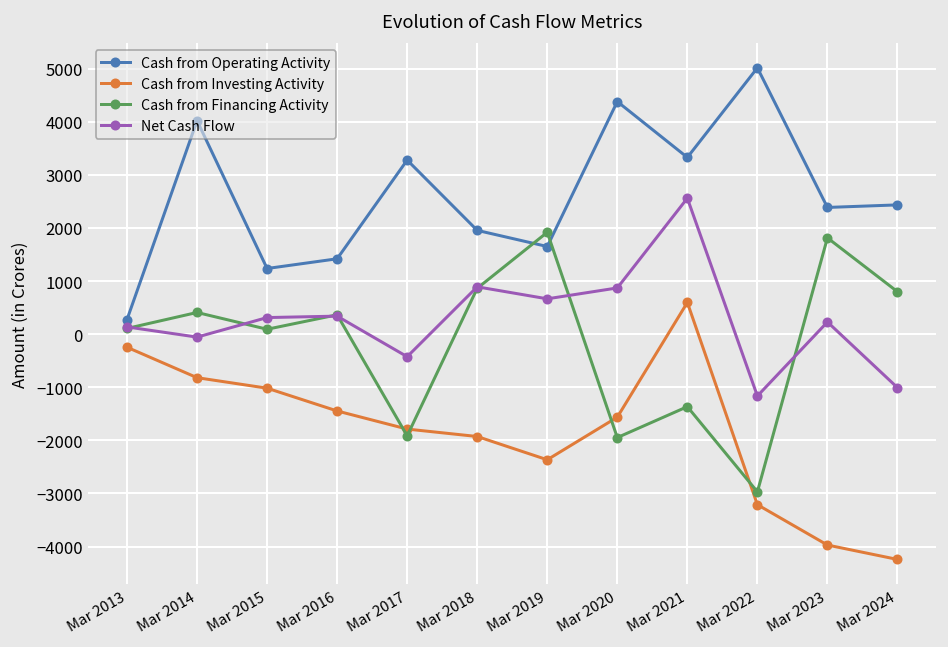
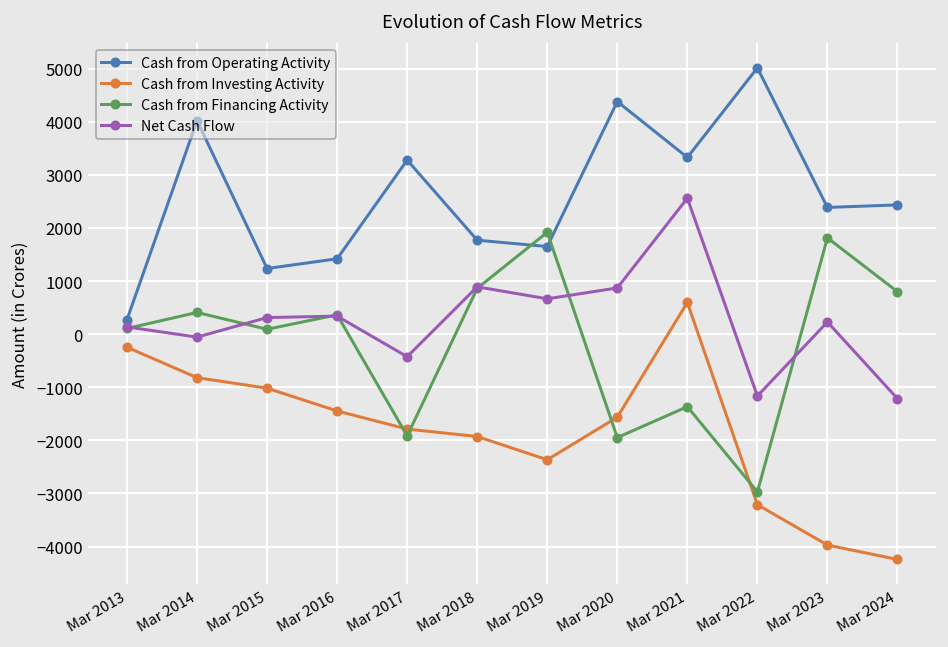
  {
    "Cash from Operating Activity": {
      "Mar 2013": 300,
      "Mar 2015": 1200,
      "Mar 2016": 1400,
      "Mar 2017": 3300,
-     "Mar 2018": 2000,
+     "Mar 2018": 1800,
      "Mar 2019": 1700,
      "Mar 2020": 4400,
      "Mar 2021": 3300,
      "Mar 2022": 5000,
      "Mar 2023": 2400,
      "Mar 2024": 2400
    },
    "Cash from Investing Activity": {
      "Mar 2013": -200,
      "Mar 2014": -800,
      "Mar 2015": -1000,
      "Mar 2016": -1400,
      "Mar 2017": -1800,
      "Mar 2018": -1900,
      "Mar 2019": -2400,
      "Mar 2020": -1600,
      "Mar 2021": 600,
      "Mar 2022": -3200,
      "Mar 2023": -4000,
      "Mar 2024": -4200
    },
    "Cash from Financing Activity": {
      "Mar 2014": 400,
      "Mar 2015": 100,
      "Mar 2017": -1900,
      "Mar 2019": 1900,
      "Mar 2020": -1900,
      "Mar 2021": -1400,
      "Mar 2022": -3000,
      "Mar 2023": 1800,
      "Mar 2024": 800
    },
    "Net Cash Flow": {
      "Mar 2014": -100,
      "Mar 2015": 300,
      "Mar 2017": -400,
      "Mar 2019": 700,
      "Mar 2020": 900,
      "Mar 2021": 2600,
      "Mar 2022": -1200,
      "Mar 2023": 200,
-     "Mar 2024": -1000
+     "Mar 2024": -1200
    }
  }
